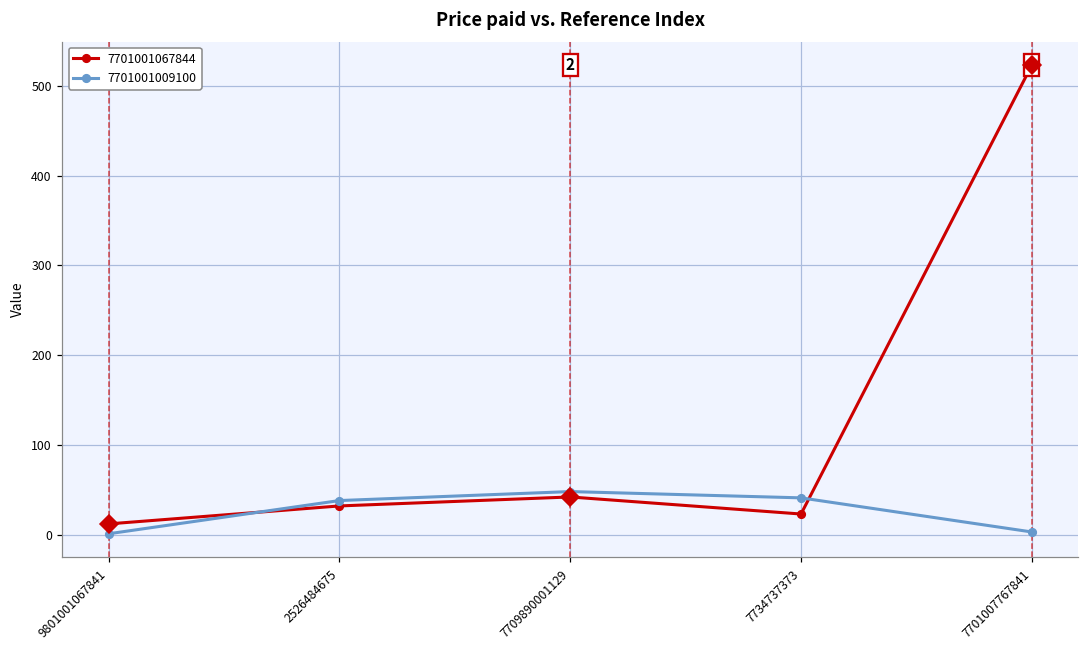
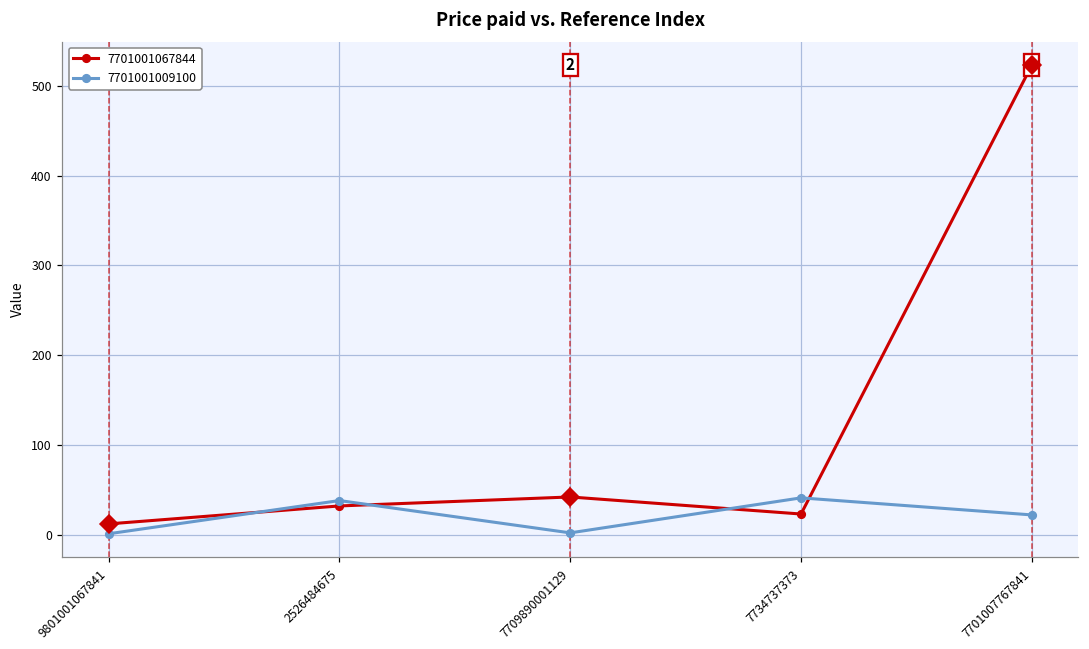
  {
    "7701001009100": {
      "9801001067841": 0,
      "2526484675": 40,
-     "7709890001129": 50,
+     "7709890001129": 0,
      "7734737373": 40,
-     "7701007767841": 0
+     "7701007767841": 20
    }
  }
